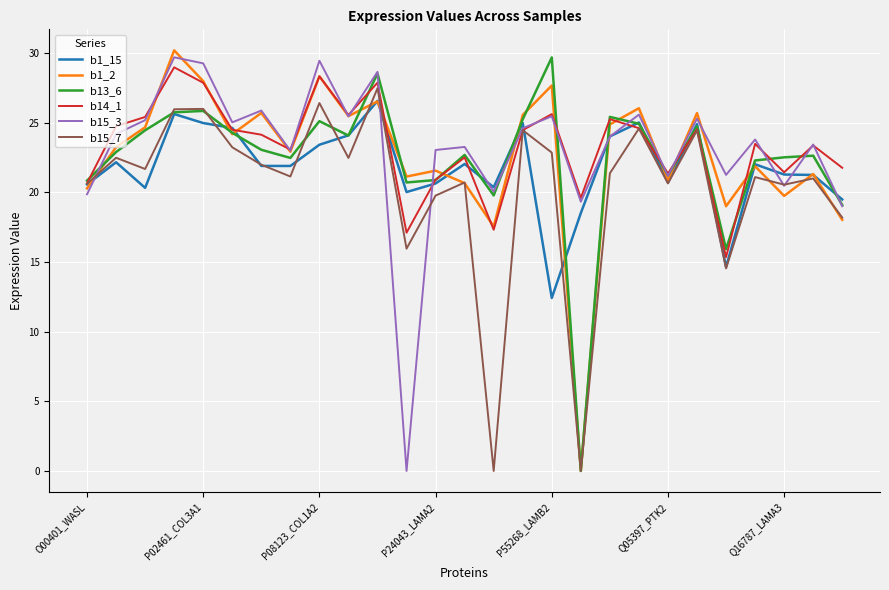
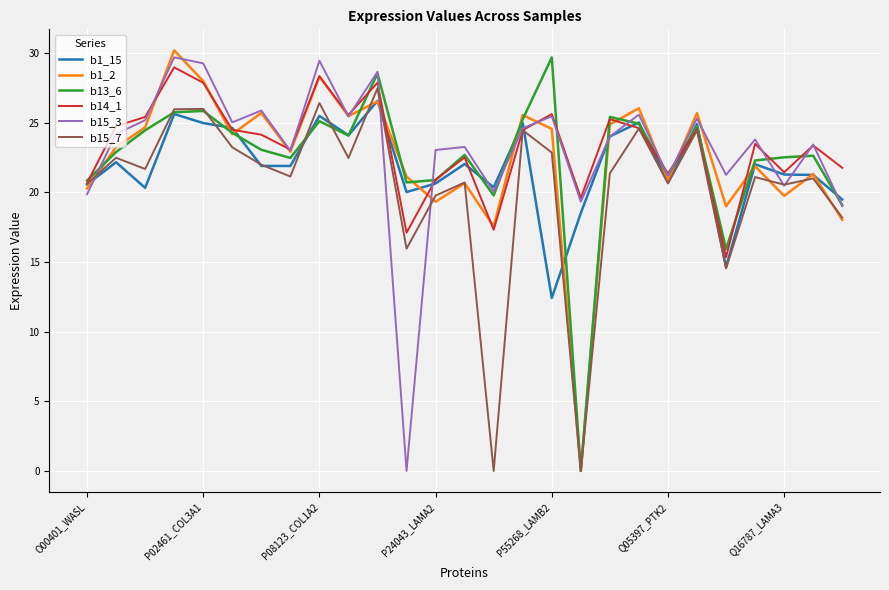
  {
    "b1_15": {
      "P02461_COL3A1": 25.0,
-     "P08123_COL1A2": 23.4,
+     "P08123_COL1A2": 25.5,
      "P24043_LAMA2": 20.6,
      "P55268_LAMB2": 12.4
    },
    "b1_2": {
      "O00401_WASL": 20.3,
-     "P24043_LAMA2": 21.6,
-     "P55268_LAMB2": 27.7,
+     "P24043_LAMA2": 19.3,
+     "P55268_LAMB2": 24.6,
      "Q16787_LAMA3": 19.8
    },
    "b13_6": {
      "O00401_WASL": 20.8,
      "P08123_COL1A2": 25.1,
      "P55268_LAMB2": 29.7,
      "Q16787_LAMA3": 22.5
    },
    "b15_3": {
      "O00401_WASL": 19.9,
      "P02461_COL3A1": 29.3,
      "P08123_COL1A2": 29.5,
      "P24043_LAMA2": 23.0
    },
    "b15_7": {
      "P08123_COL1A2": 26.4,
      "P24043_LAMA2": 19.8,
      "P55268_LAMB2": 22.9
    }
  }
